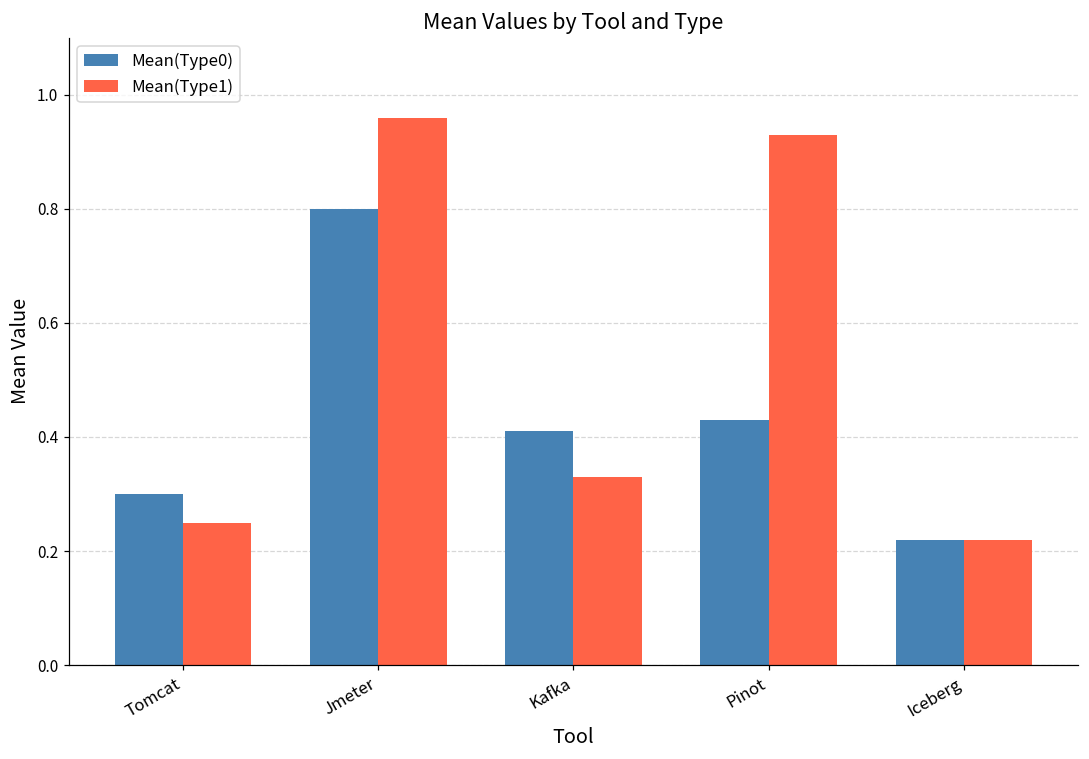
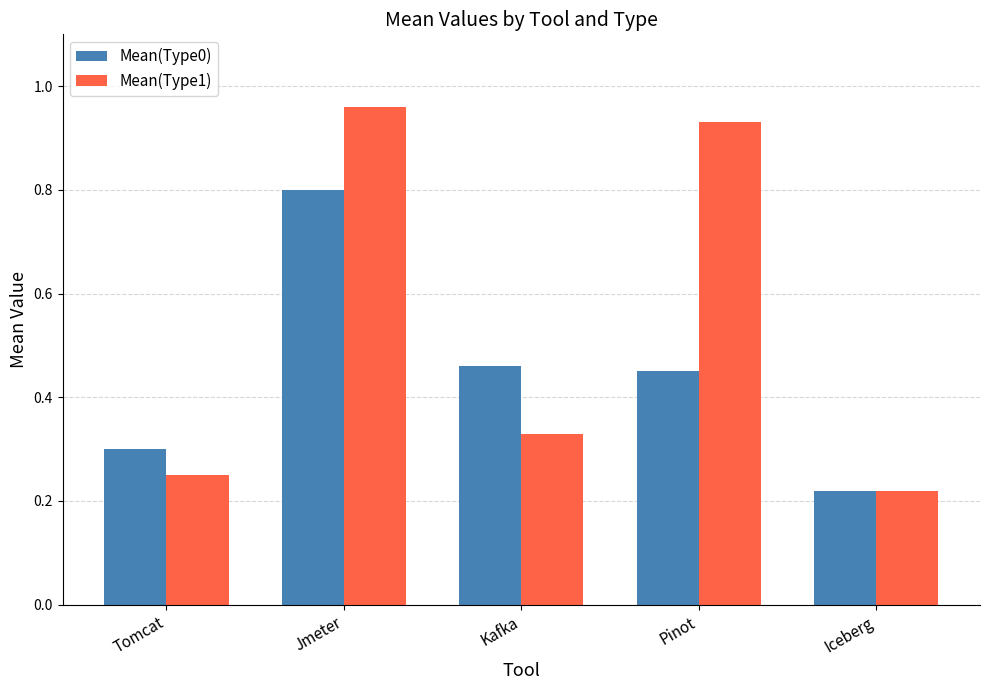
  {
    "Mean(Type0)": {
      "Tomcat": 0.30,
      "Jmeter": 0.80,
-     "Kafka": 0.41,
-     "Pinot": 0.43,
+     "Kafka": 0.46,
+     "Pinot": 0.45,
      "Iceberg": 0.22
    },
    "Mean(Type1)": {
      "Tomcat": 0.25,
      "Jmeter": 0.96,
      "Kafka": 0.33,
      "Pinot": 0.93,
      "Iceberg": 0.22
    }
  }
